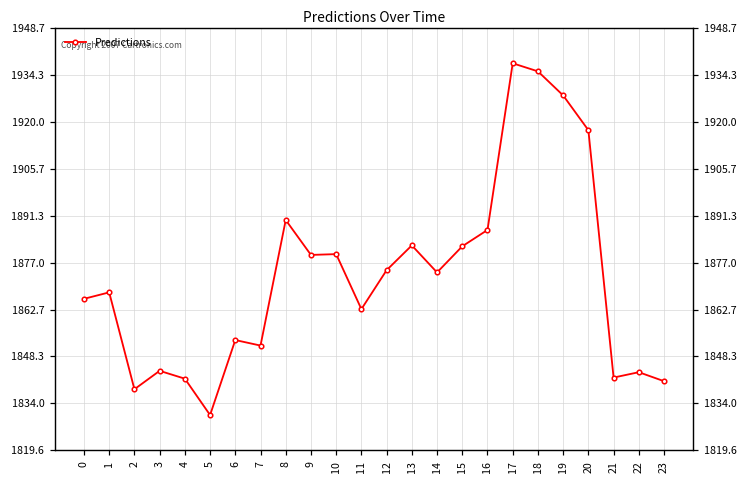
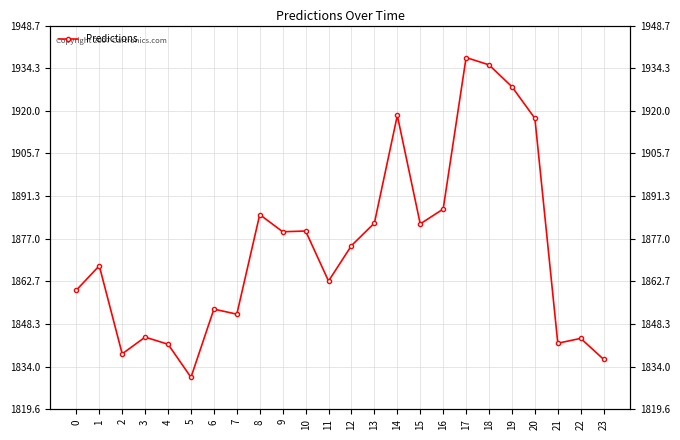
  {
-   "0": 1866,
+   "0": 1860,
    "1": 1868,
    "2": 1838,
    "3": 1844,
    "4": 1842,
    "5": 1830,
    "6": 1853,
    "7": 1852,
-   "8": 1890,
+   "8": 1885,
    "9": 1879,
    "10": 1880,
    "11": 1863,
    "12": 1875,
    "13": 1882,
-   "14": 1874,
+   "14": 1918,
    "15": 1882,
    "16": 1887,
    "17": 1938,
    "18": 1935,
    "19": 1928,
    "20": 1917,
    "21": 1842,
    "22": 1843,
-   "23": 1841
+   "23": 1836
  }
